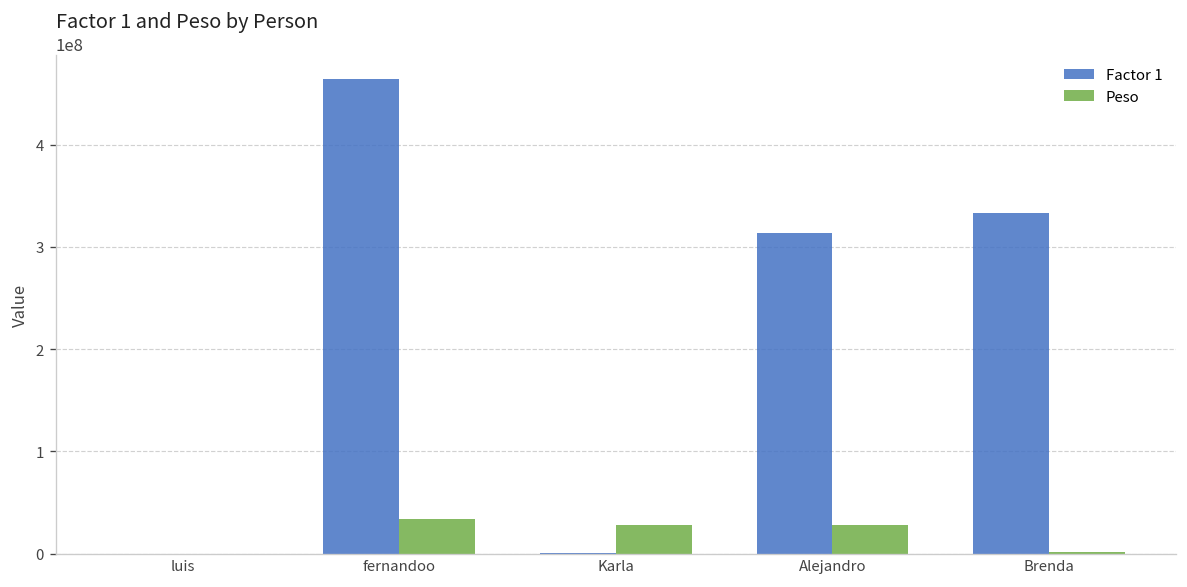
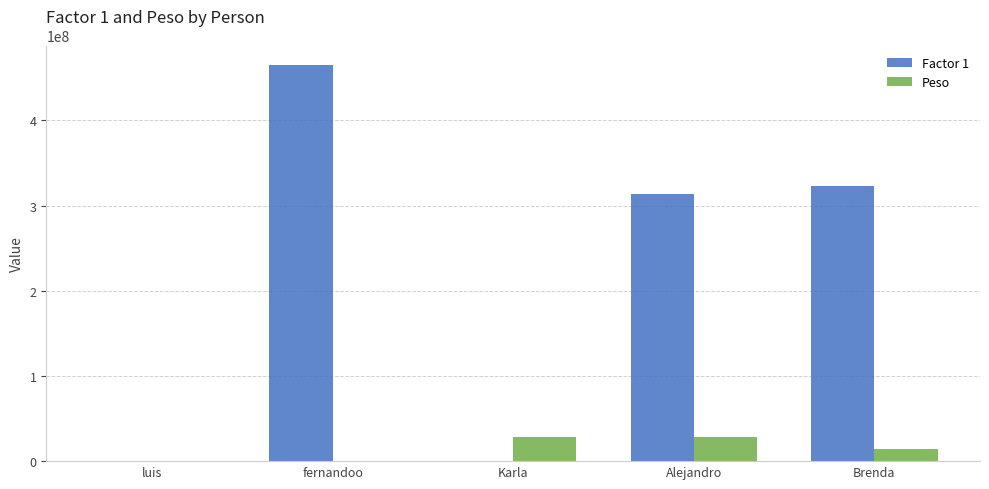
  {
    "Factor 1": {
      "fernandoo": 460000000,
      "Alejandro": 310000000,
-     "Brenda": 330000000
+     "Brenda": 320000000
    },
    "Peso": {
-     "fernandoo": 30000000,
+     "fernandoo": 0,
      "Karla": 30000000,
      "Alejandro": 30000000,
-     "Brenda": 0
+     "Brenda": 10000000
    }
  }
